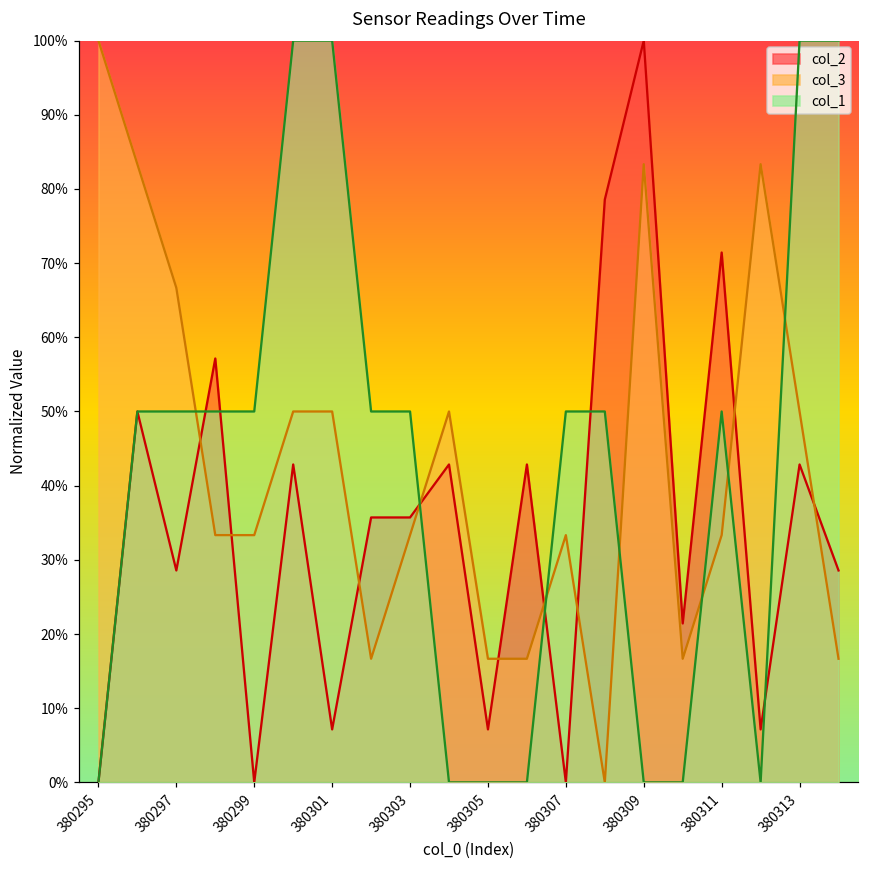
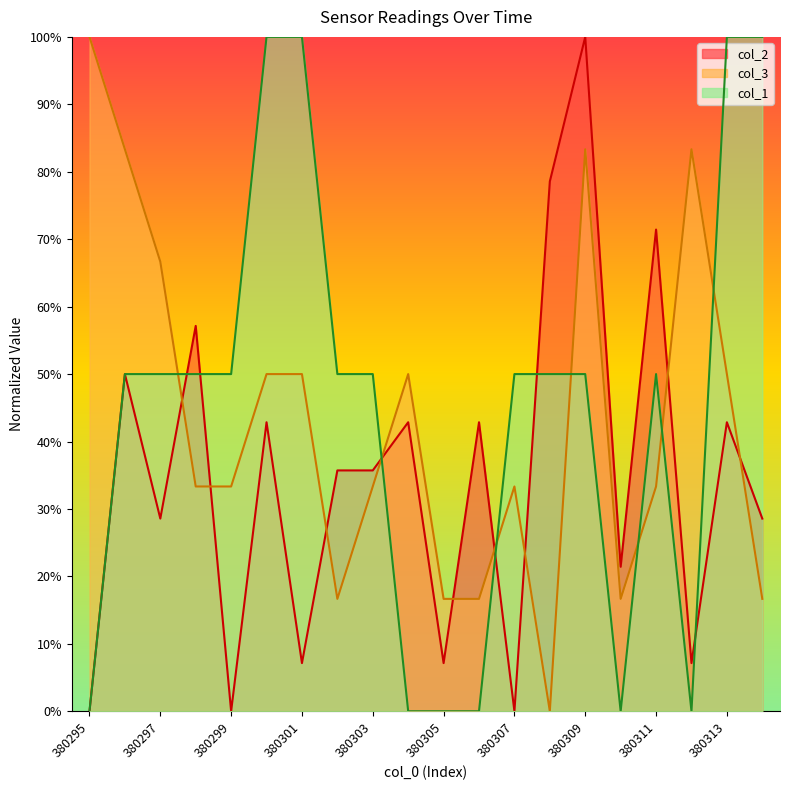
  {
    "col_2": {
      "380297": "29%",
      "380299": "0%",
      "380301": "7%",
      "380303": "36%",
      "380305": "7%",
      "380307": "0%",
      "380309": "100%",
      "380311": "71%",
      "380313": "43%"
    },
    "col_3": {
      "380295": "100%",
      "380297": "67%",
      "380299": "33%",
      "380301": "50%",
      "380303": "33%",
      "380305": "17%",
      "380307": "33%",
      "380309": "83%",
      "380311": "33%",
      "380313": "50%"
    },
    "col_1": {
      "380297": "50%",
      "380299": "50%",
      "380301": "100%",
      "380303": "50%",
      "380305": "0%",
      "380307": "50%",
-     "380309": "0%",
+     "380309": "50%",
      "380311": "50%",
      "380313": "100%"
    }
  }
